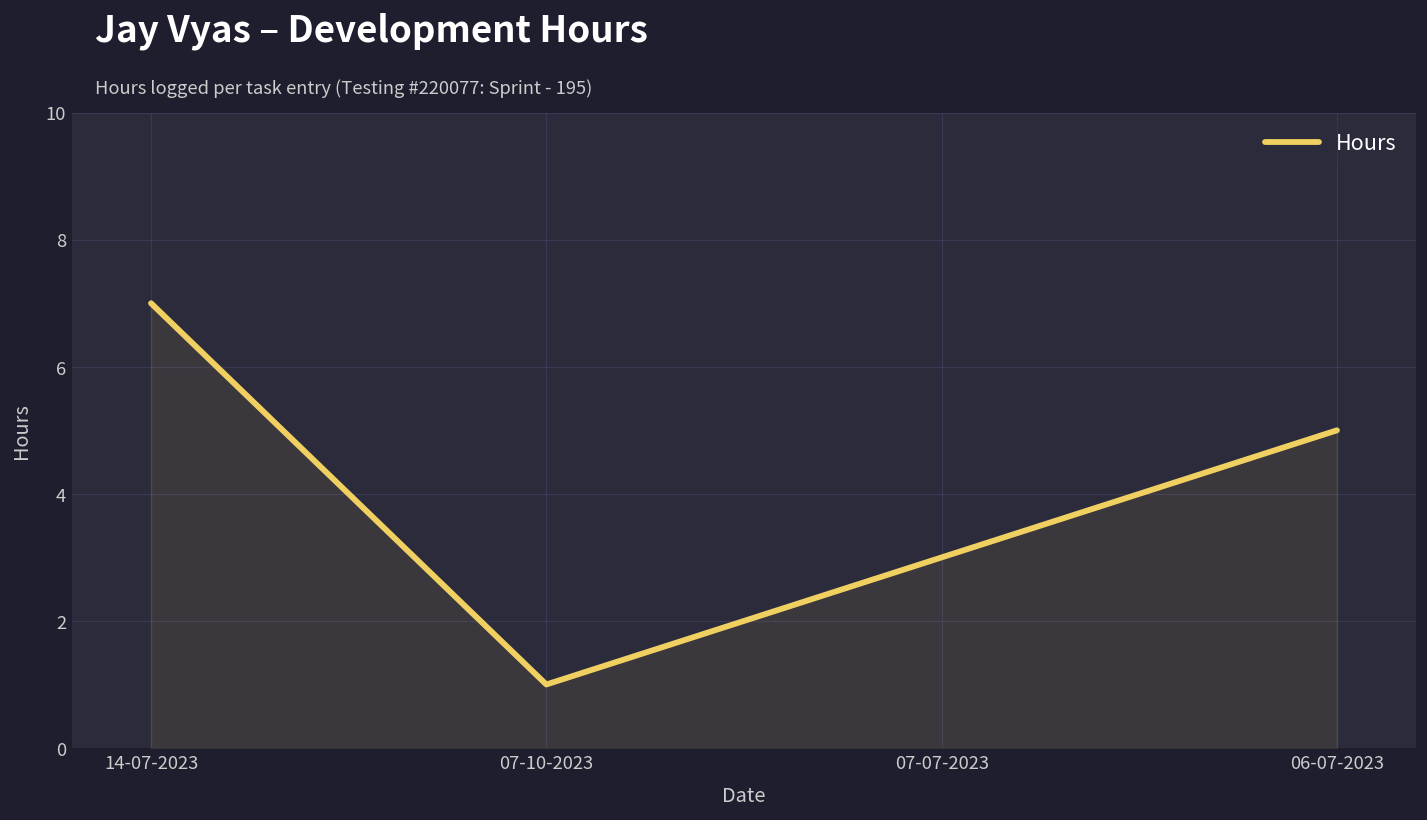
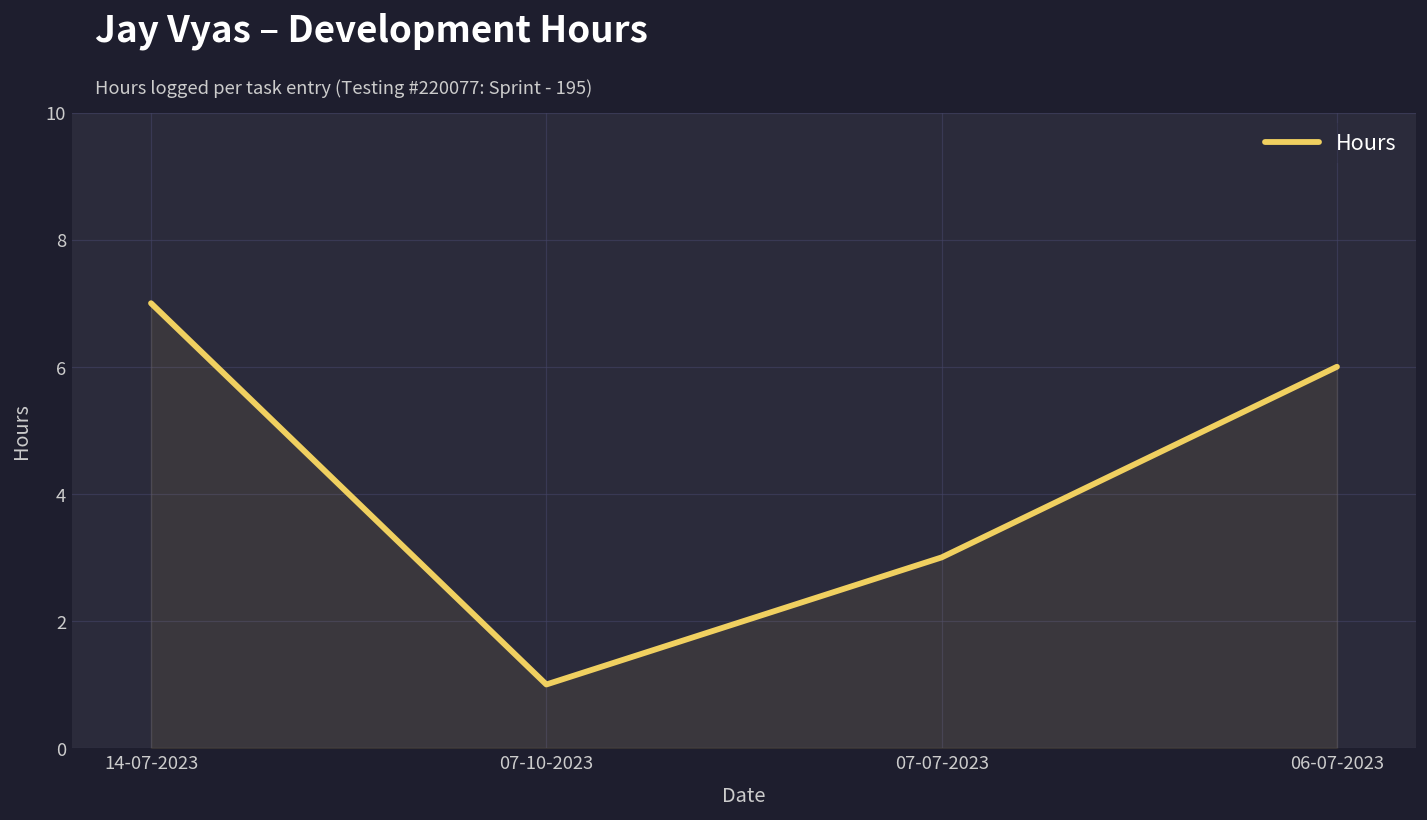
  {
    "14-07-2023": 7,
    "07-10-2023": 1,
    "07-07-2023": 3,
-   "06-07-2023": 5
+   "06-07-2023": 6
  }
